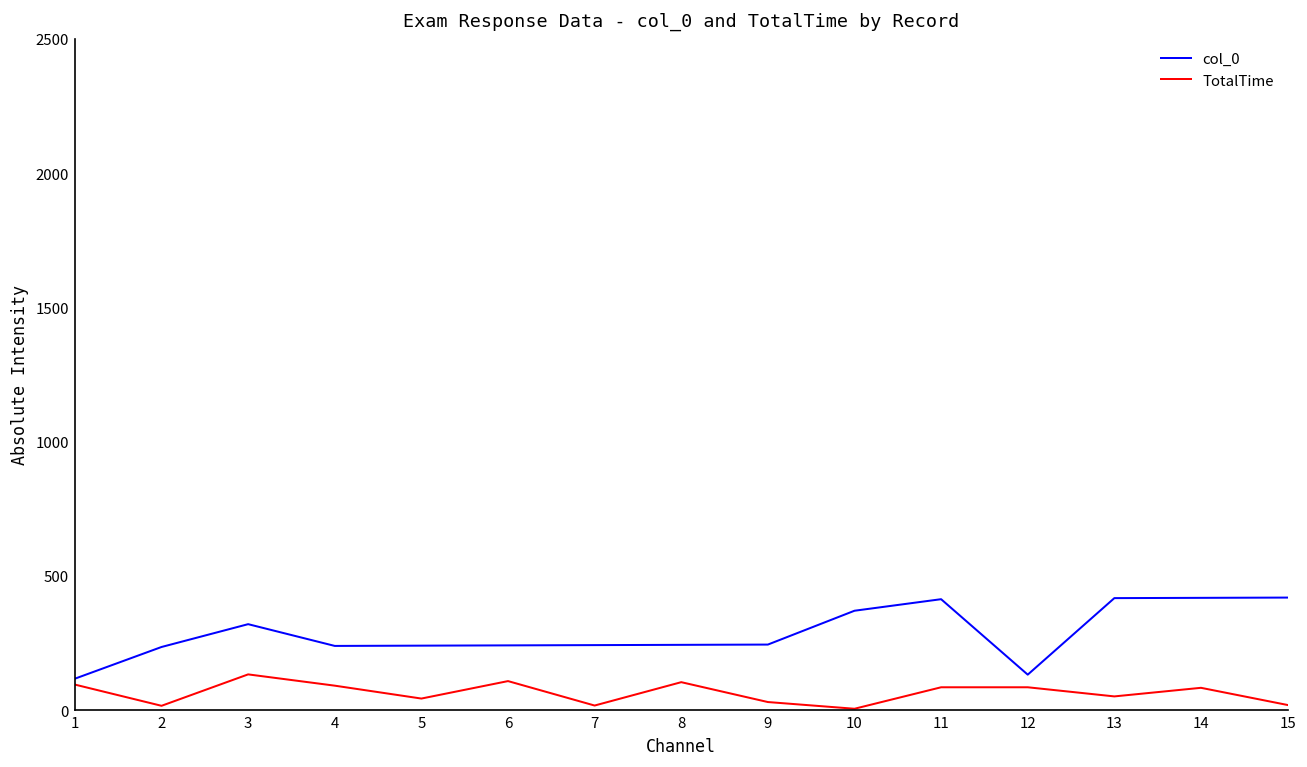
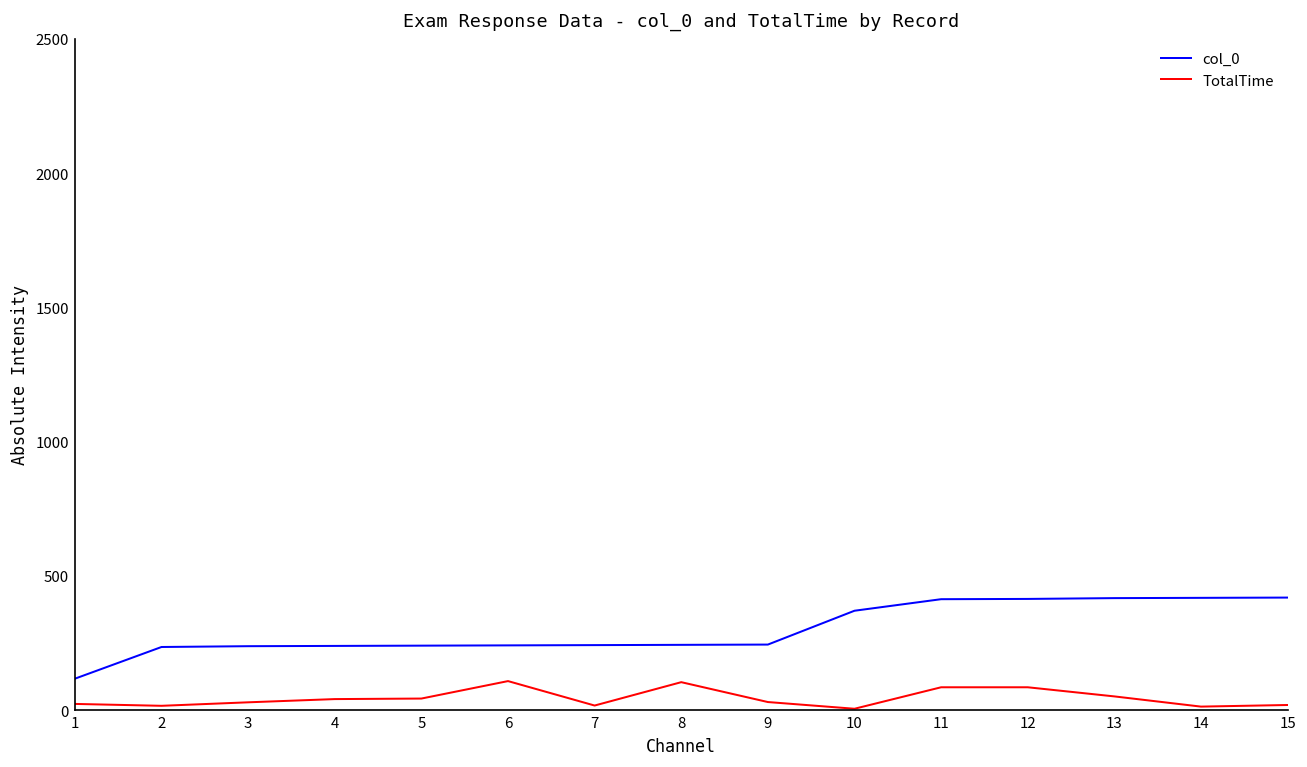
  {
    "col_0": {
      "1": 120,
      "2": 240,
-     "3": 320,
+     "3": 240,
      "4": 240,
      "5": 240,
      "6": 240,
      "7": 240,
      "8": 240,
      "9": 240,
      "10": 370,
      "11": 410,
-     "12": 130,
+     "12": 410,
      "13": 420,
      "14": 420,
      "15": 420
    },
    "TotalTime": {
-     "1": 100,
+     "1": 20,
      "2": 20,
-     "3": 130,
-     "4": 90,
+     "3": 30,
+     "4": 40,
      "5": 40,
      "6": 110,
      "7": 20,
      "8": 100,
      "9": 30,
      "10": 10,
      "11": 90,
      "12": 90,
      "13": 50,
-     "14": 80,
+     "14": 10,
      "15": 20
    }
  }
